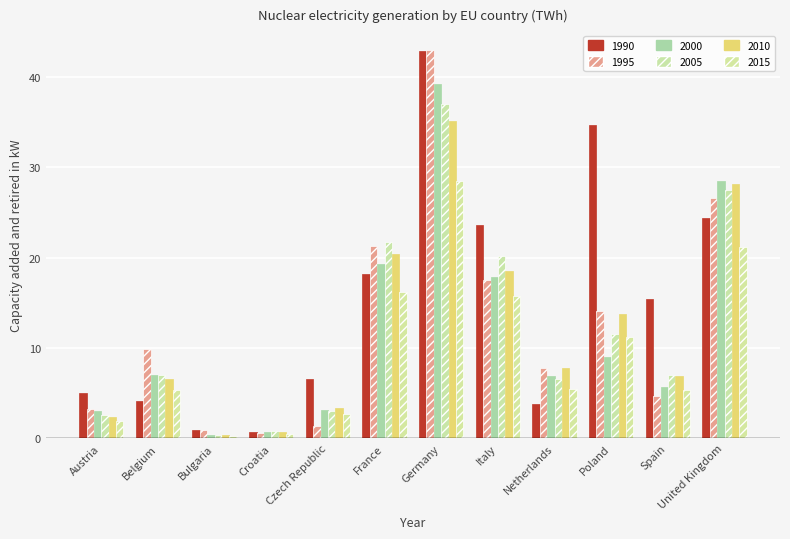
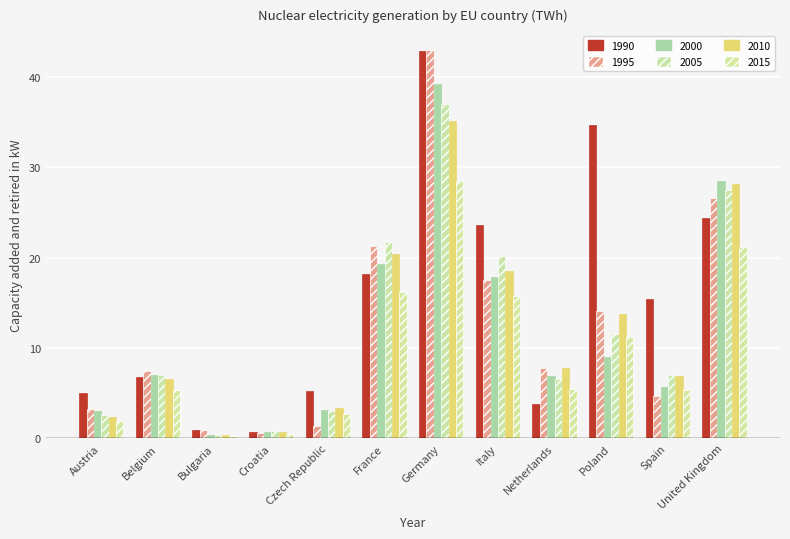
  {
    "1990": {
      "Austria": 5,
-     "Belgium": 4,
+     "Belgium": 7,
      "Bulgaria": 1,
      "Croatia": 1,
-     "Czech Republic": 7,
+     "Czech Republic": 5,
      "France": 18,
      "Germany": 43,
      "Italy": 24,
      "Netherlands": 4,
      "Poland": 35,
      "Spain": 15,
      "United Kingdom": 24
    },
    "1995": {
      "Austria": 3,
-     "Belgium": 10,
+     "Belgium": 7,
      "Bulgaria": 1,
      "Croatia": 1,
      "Czech Republic": 1,
      "France": 21,
      "Germany": 43,
      "Italy": 18,
      "Netherlands": 8,
      "Poland": 14,
      "Spain": 5,
      "United Kingdom": 27
    }
  }
